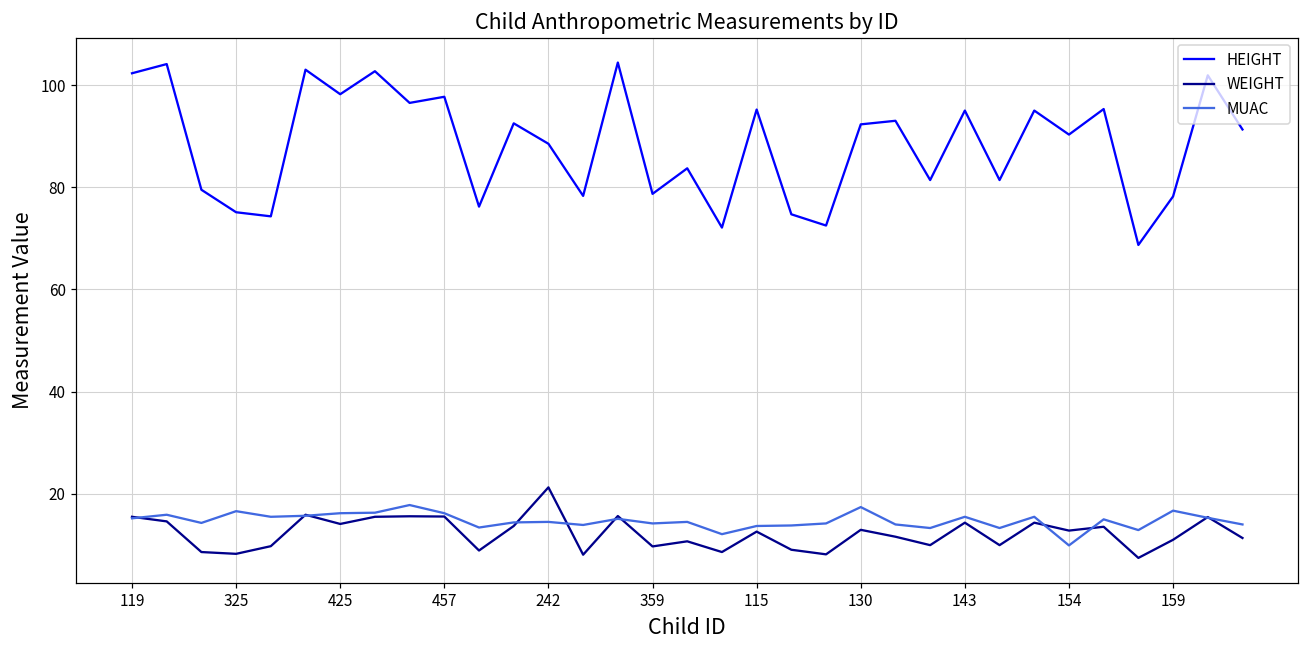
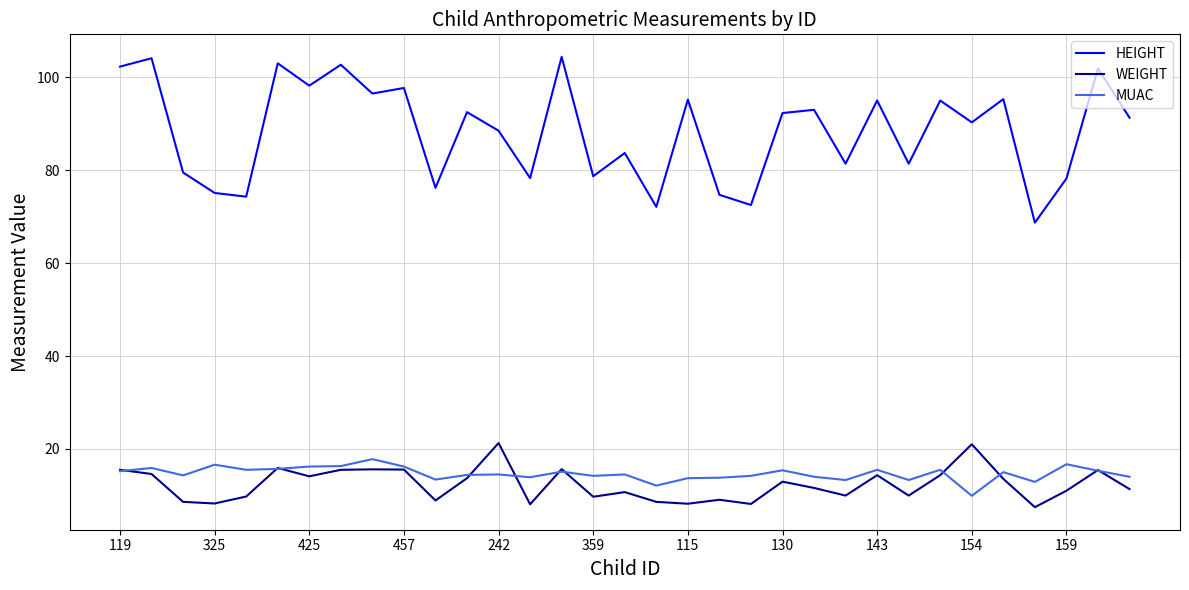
  {
    "HEIGHT": {
      "119": 102,
      "325": 75,
      "425": 98,
      "457": 98,
      "242": 89,
      "359": 79,
      "115": 95,
      "130": 92,
      "143": 95,
      "154": 90,
      "159": 78
    },
    "WEIGHT": {
      "325": 8,
      "425": 14,
      "457": 16,
      "242": 21,
      "359": 10,
-     "115": 13,
+     "115": 8,
      "130": 13,
      "143": 14,
-     "154": 13,
+     "154": 21,
      "159": 11
    },
    "MUAC": {
      "325": 17,
      "425": 16,
      "457": 16,
      "242": 15,
      "359": 14,
      "115": 14,
-     "130": 17,
+     "130": 15,
      "143": 16,
      "154": 10,
      "159": 17
    }
  }
